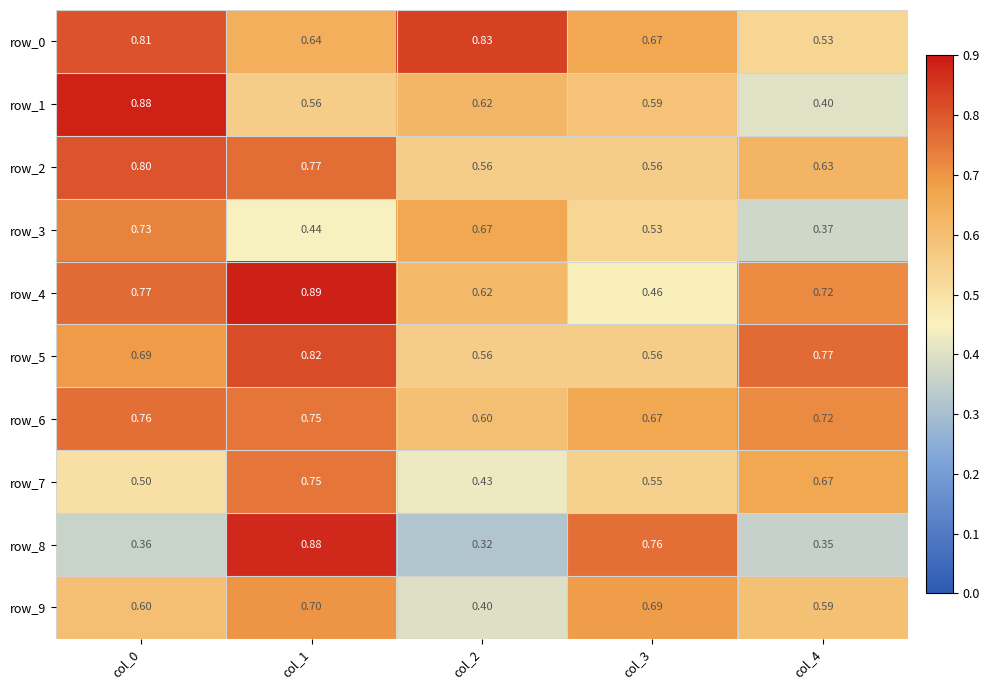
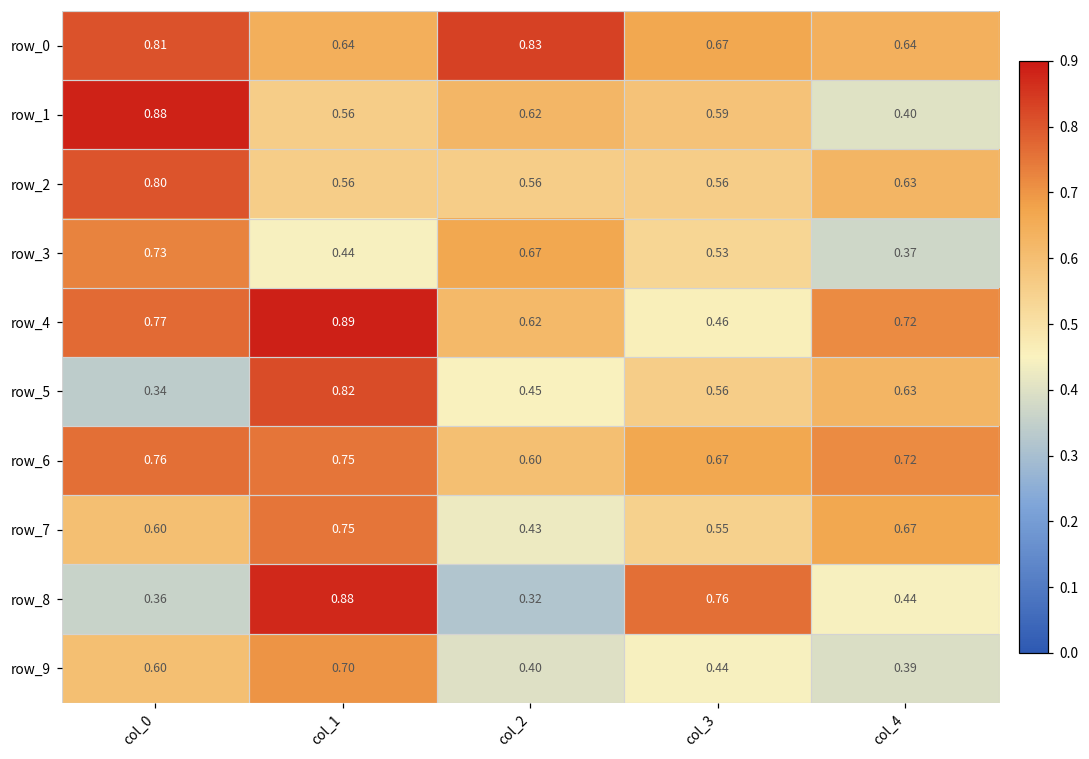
  {
    "row_0": {
      "col_0": 0.81,
      "col_1": 0.64,
      "col_2": 0.83,
      "col_3": 0.67,
-     "col_4": 0.53
+     "col_4": 0.64
    },
    "row_1": {
      "col_0": 0.88,
      "col_1": 0.56,
      "col_2": 0.62,
      "col_3": 0.59,
      "col_4": 0.40
    },
    "row_2": {
      "col_0": 0.80,
-     "col_1": 0.77,
+     "col_1": 0.56,
      "col_2": 0.56,
      "col_3": 0.56,
      "col_4": 0.63
    },
    "row_3": {
      "col_0": 0.73,
      "col_1": 0.44,
      "col_2": 0.67,
      "col_3": 0.53,
      "col_4": 0.37
    },
    "row_4": {
      "col_0": 0.77,
      "col_1": 0.89,
      "col_2": 0.62,
      "col_3": 0.46,
      "col_4": 0.72
    },
    "row_5": {
-     "col_0": 0.69,
+     "col_0": 0.34,
      "col_1": 0.82,
-     "col_2": 0.56,
+     "col_2": 0.45,
      "col_3": 0.56,
-     "col_4": 0.77
+     "col_4": 0.63
    },
    "row_6": {
      "col_0": 0.76,
      "col_1": 0.75,
      "col_2": 0.60,
      "col_3": 0.67,
      "col_4": 0.72
    },
    "row_7": {
-     "col_0": 0.50,
+     "col_0": 0.60,
      "col_1": 0.75,
      "col_2": 0.43,
      "col_3": 0.55,
      "col_4": 0.67
    },
    "row_8": {
      "col_0": 0.36,
      "col_1": 0.88,
      "col_2": 0.32,
      "col_3": 0.76,
-     "col_4": 0.35
+     "col_4": 0.44
    },
    "row_9": {
      "col_0": 0.60,
      "col_1": 0.70,
      "col_2": 0.40,
-     "col_3": 0.69,
-     "col_4": 0.59
+     "col_3": 0.44,
+     "col_4": 0.39
    }
  }
